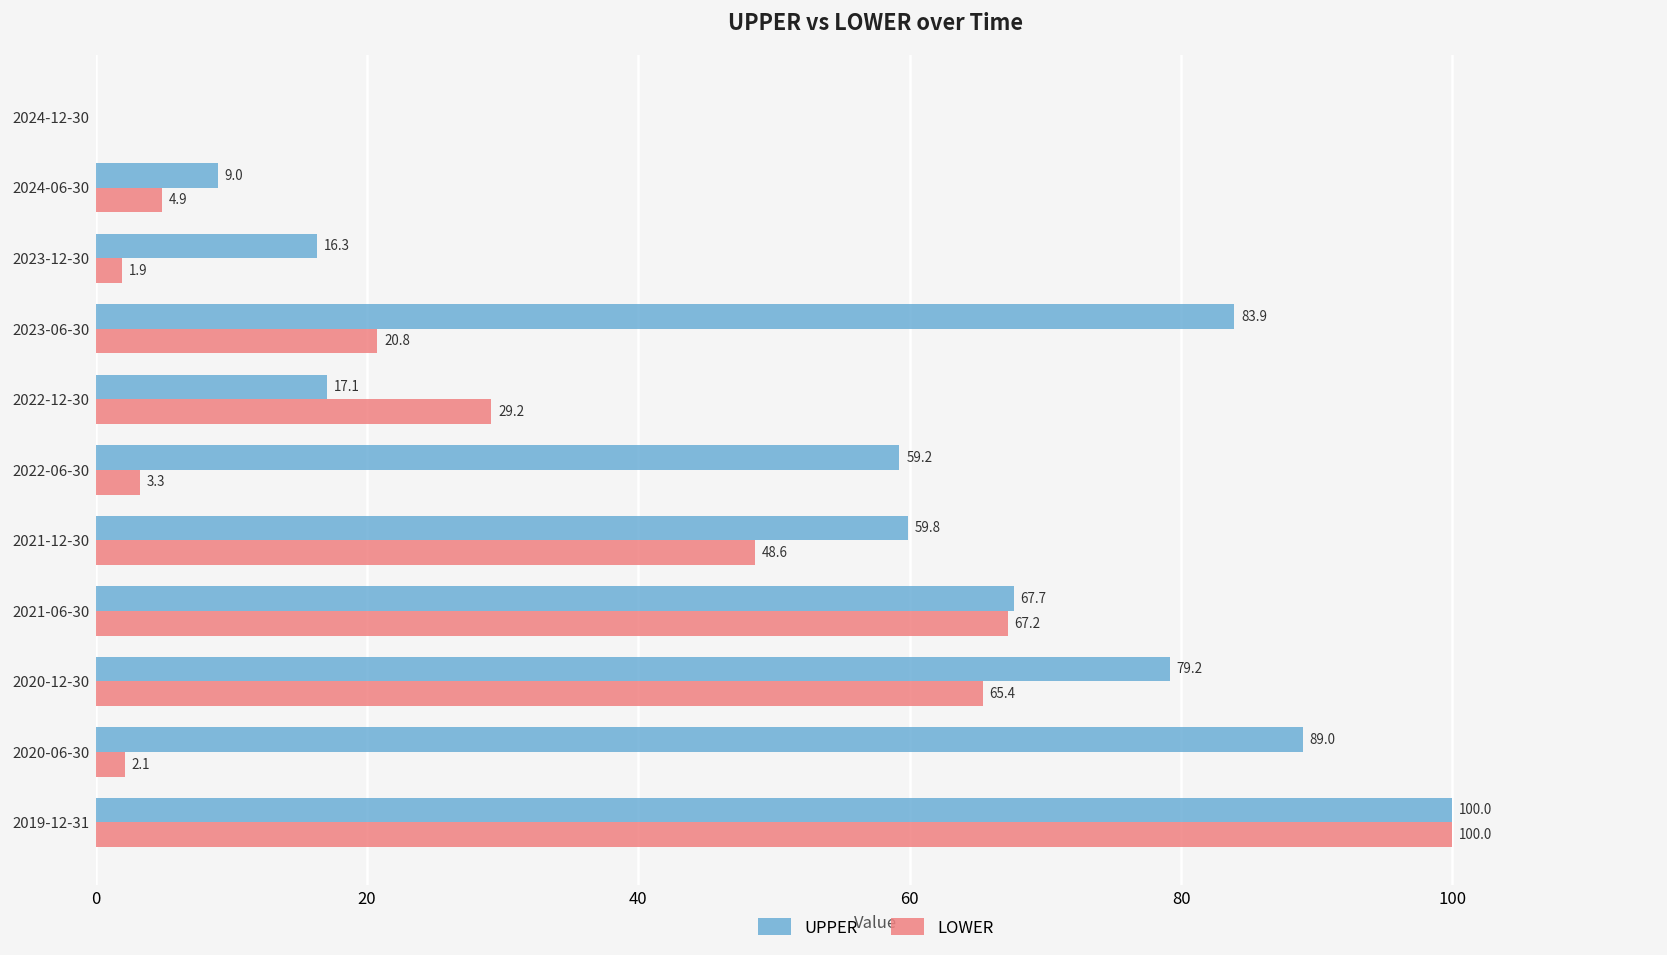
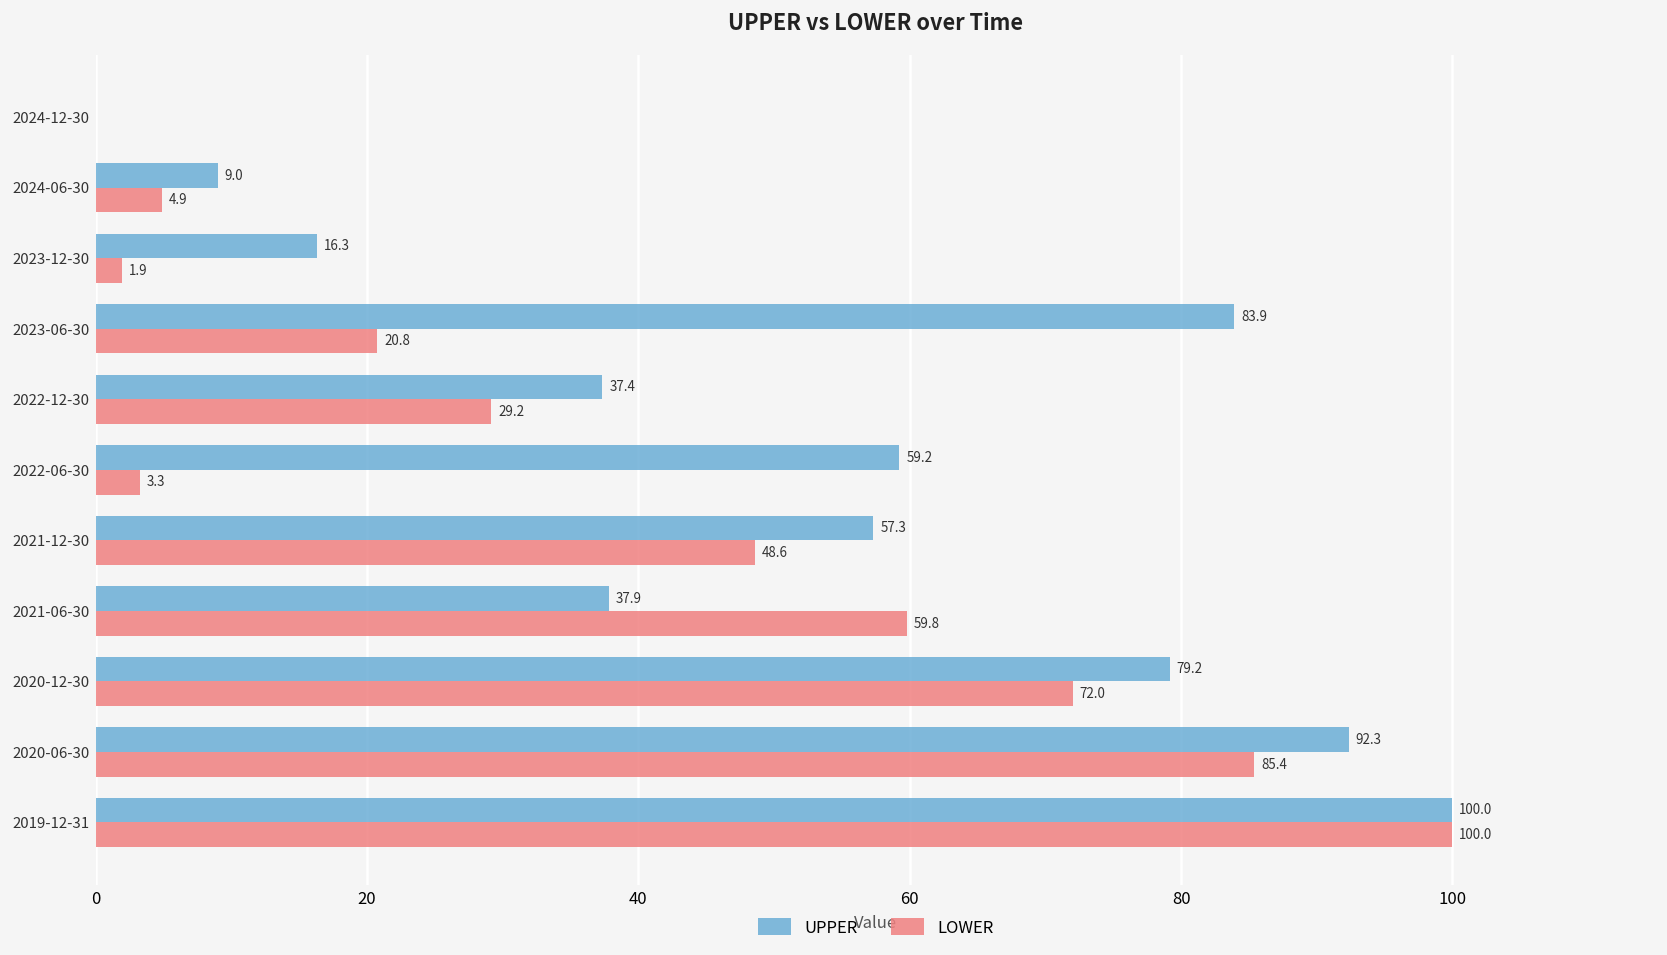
  {
    "UPPER": {
      "2024-06-30": 9.0,
      "2023-12-30": 16.3,
      "2023-06-30": 83.9,
-     "2022-12-30": 17.1,
+     "2022-12-30": 37.4,
      "2022-06-30": 59.2,
-     "2021-12-30": 59.8,
-     "2021-06-30": 67.7,
+     "2021-12-30": 57.3,
+     "2021-06-30": 37.9,
      "2020-12-30": 79.2,
-     "2020-06-30": 89.0,
+     "2020-06-30": 92.3,
      "2019-12-31": 100.0
    },
    "LOWER": {
      "2024-06-30": 4.9,
      "2023-12-30": 1.9,
      "2023-06-30": 20.8,
      "2022-12-30": 29.2,
      "2022-06-30": 3.3,
      "2021-12-30": 48.6,
-     "2021-06-30": 67.2,
-     "2020-12-30": 65.4,
-     "2020-06-30": 2.1,
+     "2021-06-30": 59.8,
+     "2020-12-30": 72.0,
+     "2020-06-30": 85.4,
      "2019-12-31": 100.0
    }
  }
